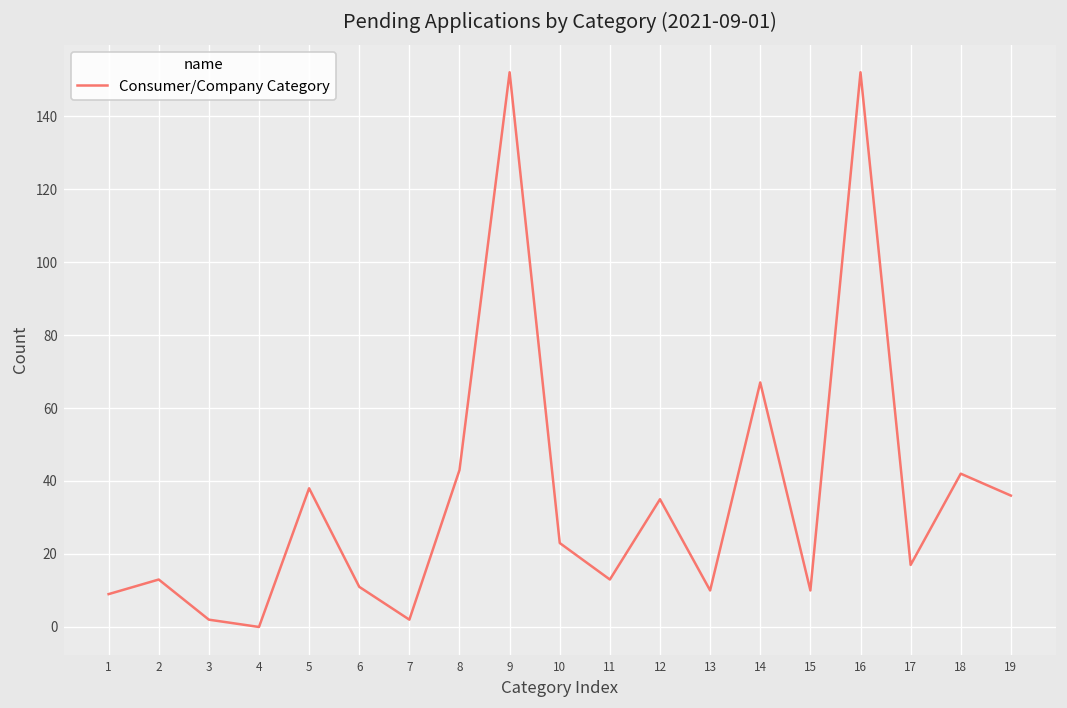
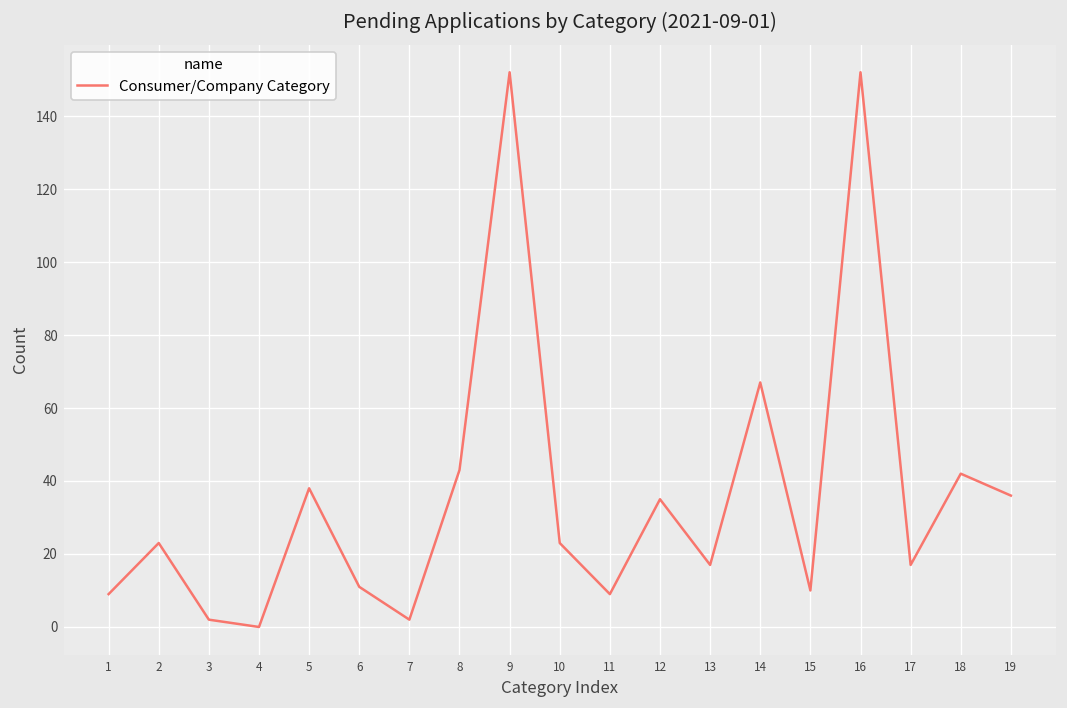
  {
    "1": 9,
-   "2": 13,
+   "2": 23,
    "3": 2,
    "4": 0,
    "5": 38,
    "6": 11,
    "7": 2,
    "8": 43,
    "9": 152,
    "10": 23,
-   "11": 13,
+   "11": 9,
    "12": 35,
-   "13": 10,
+   "13": 17,
    "14": 67,
    "15": 10,
    "16": 152,
    "17": 17,
    "18": 42,
    "19": 36
  }
